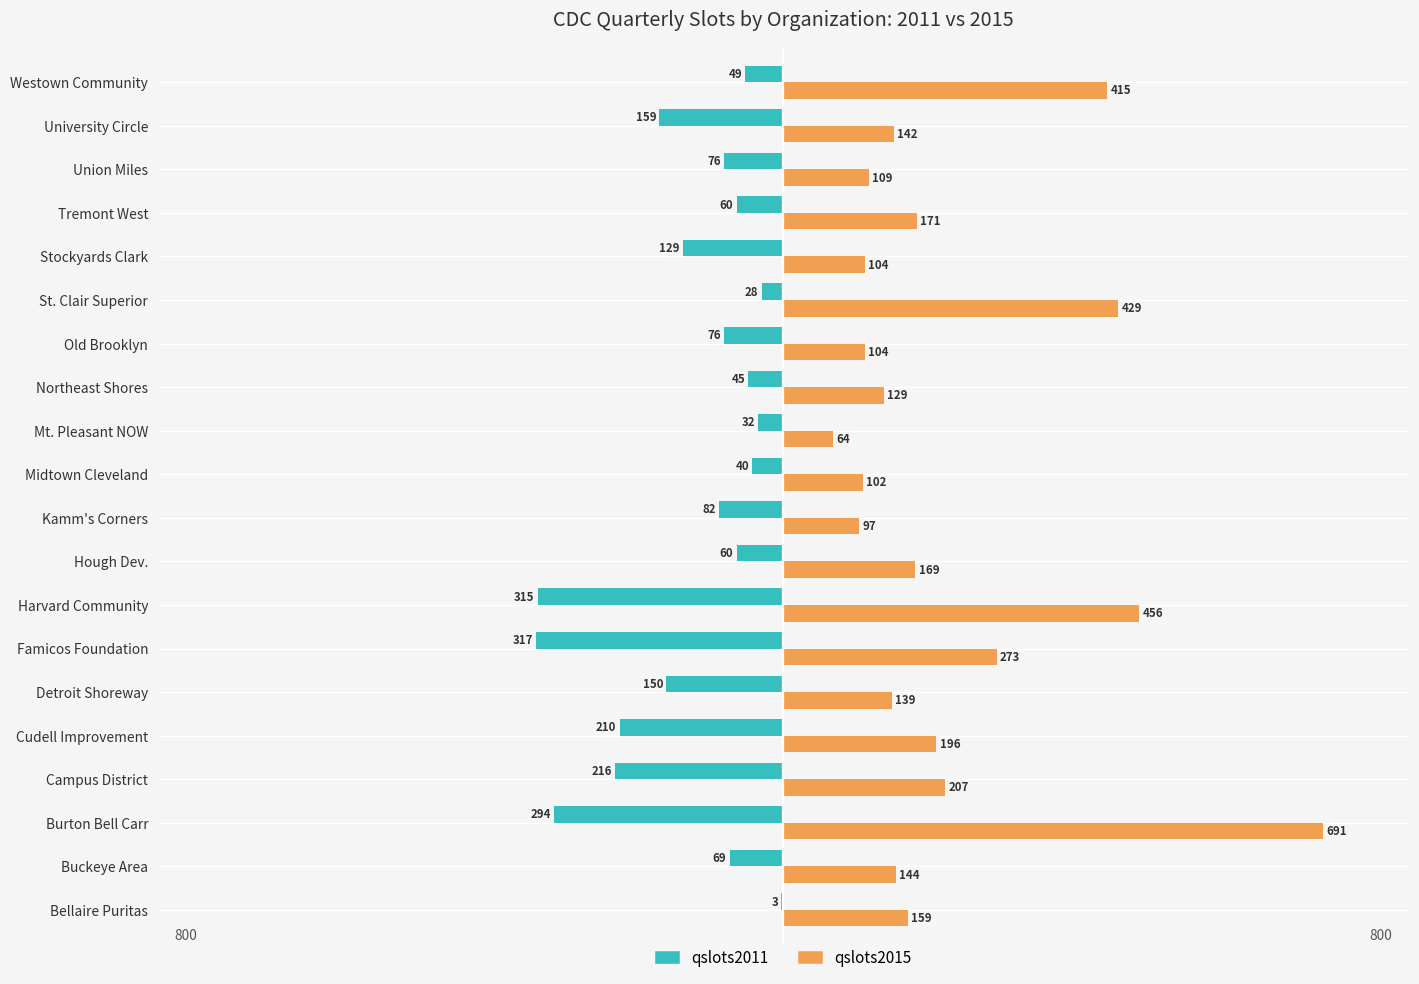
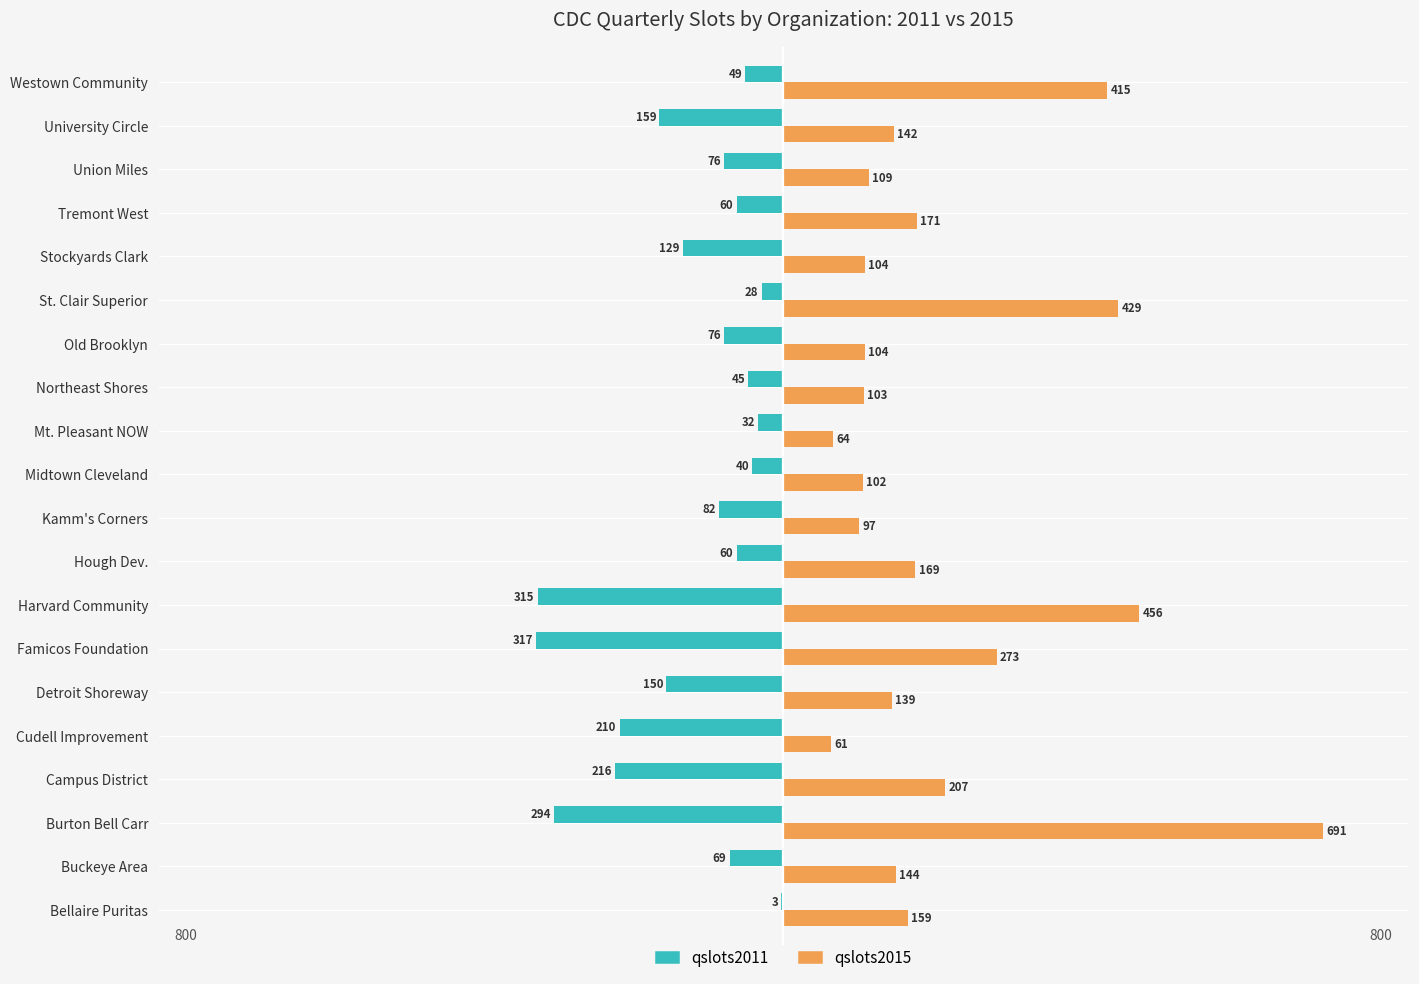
  {
    "qslots2015": {
      "Westown Community": 415,
      "University Circle": 142,
      "Union Miles": 109,
      "Tremont West": 171,
      "Stockyards Clark": 104,
      "St. Clair Superior": 429,
      "Old Brooklyn": 104,
-     "Northeast Shores": 129,
+     "Northeast Shores": 103,
      "Mt. Pleasant NOW": 64,
      "Midtown Cleveland": 102,
      "Kamm's Corners": 97,
      "Hough Dev.": 169,
      "Harvard Community": 456,
      "Famicos Foundation": 273,
      "Detroit Shoreway": 139,
-     "Cudell Improvement": 196,
+     "Cudell Improvement": 61,
      "Campus District": 207,
      "Burton Bell Carr": 691,
      "Buckeye Area": 144,
      "Bellaire Puritas": 159
    }
  }
